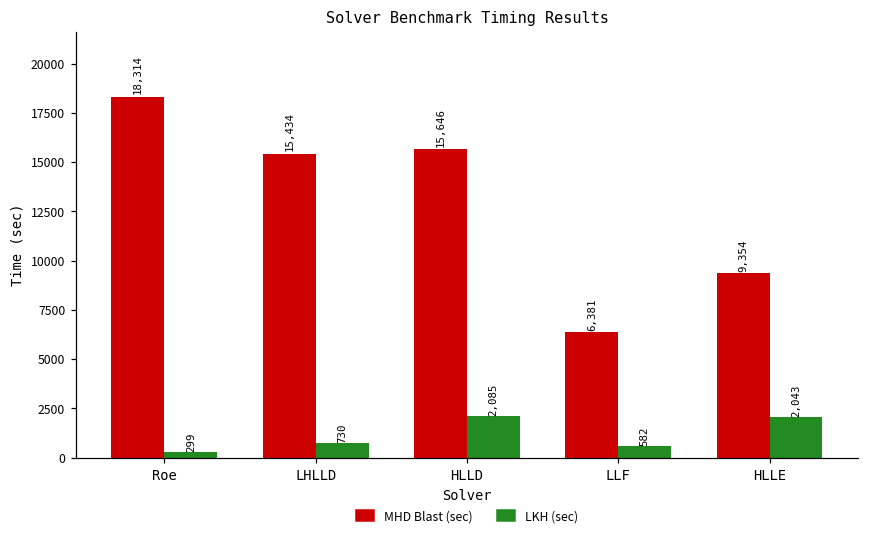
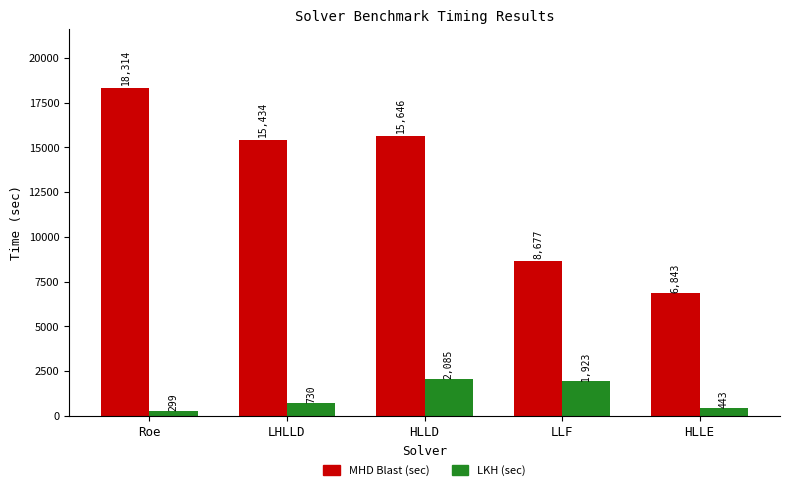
  {
    "MHD Blast (sec)": {
      "Roe": "18,314",
      "LHLLD": "15,434",
      "HLLD": "15,646",
-     "LLF": "6,381",
-     "HLLE": "9,354"
+     "LLF": "8,677",
+     "HLLE": "6,843"
    },
    "LKH (sec)": {
      "Roe": "299",
      "LHLLD": "730",
      "HLLD": "2,085",
-     "LLF": "582",
-     "HLLE": "2,043"
+     "LLF": "1,923",
+     "HLLE": "443"
    }
  }
